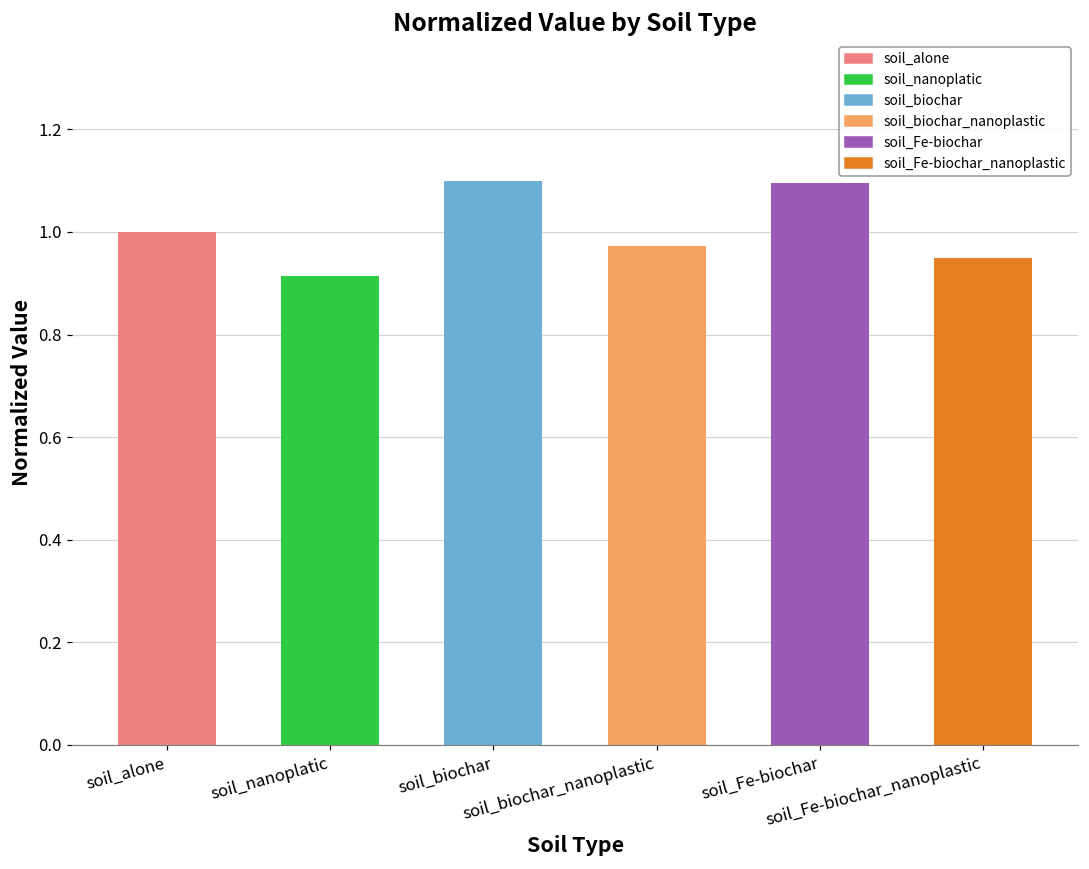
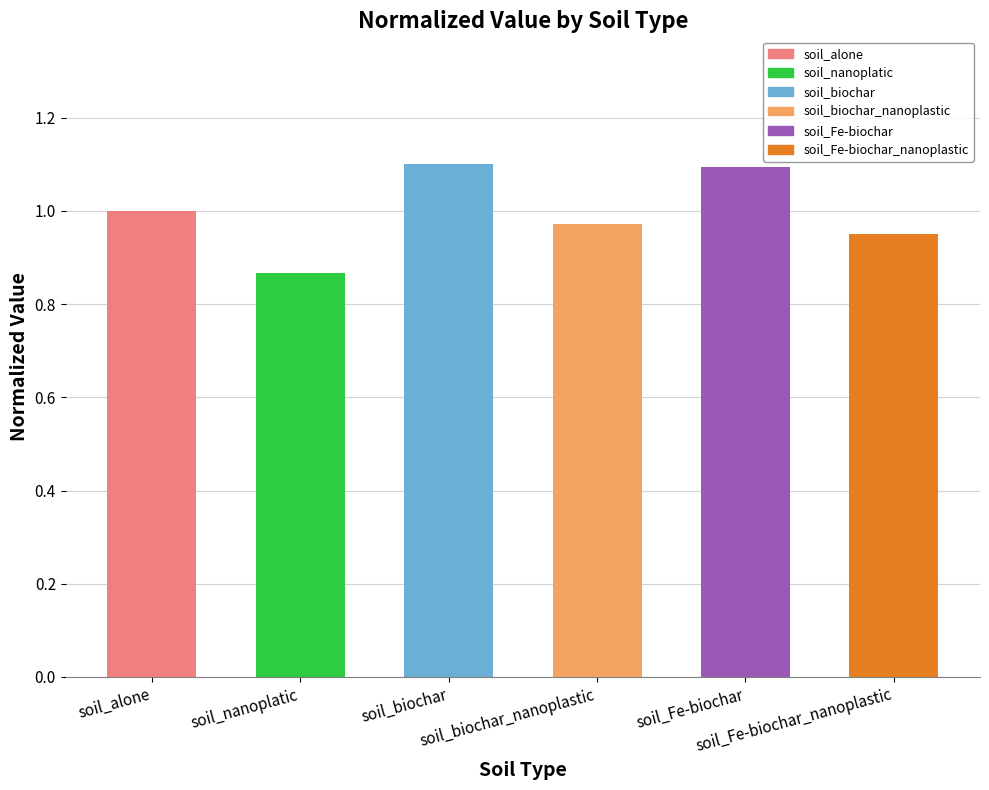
  {
    "soil_alone": 1.00,
-   "soil_nanoplatic": 0.91,
+   "soil_nanoplatic": 0.87,
    "soil_biochar": 1.10,
    "soil_biochar_nanoplastic": 0.97,
    "soil_Fe-biochar": 1.09,
    "soil_Fe-biochar_nanoplastic": 0.95
  }
